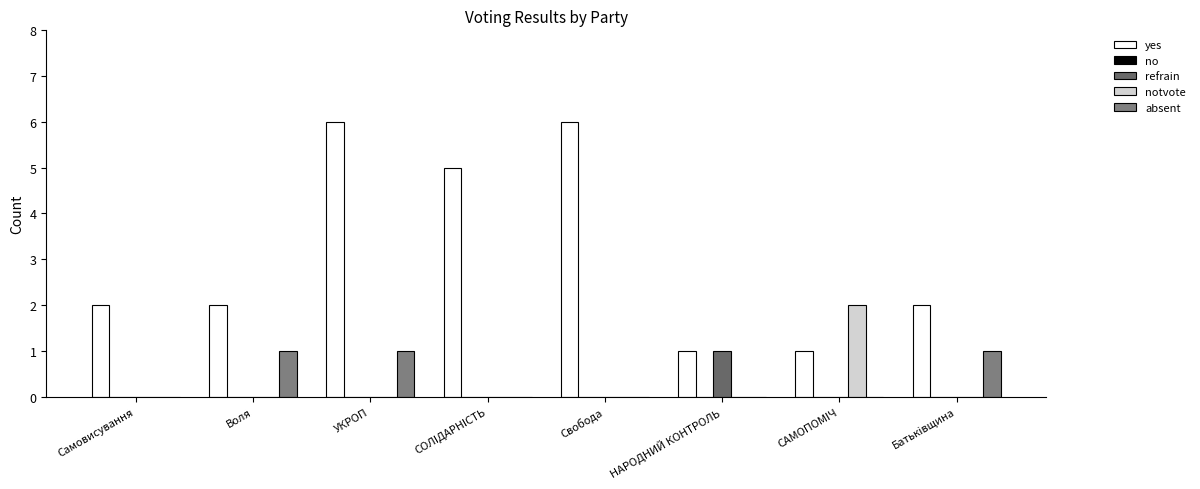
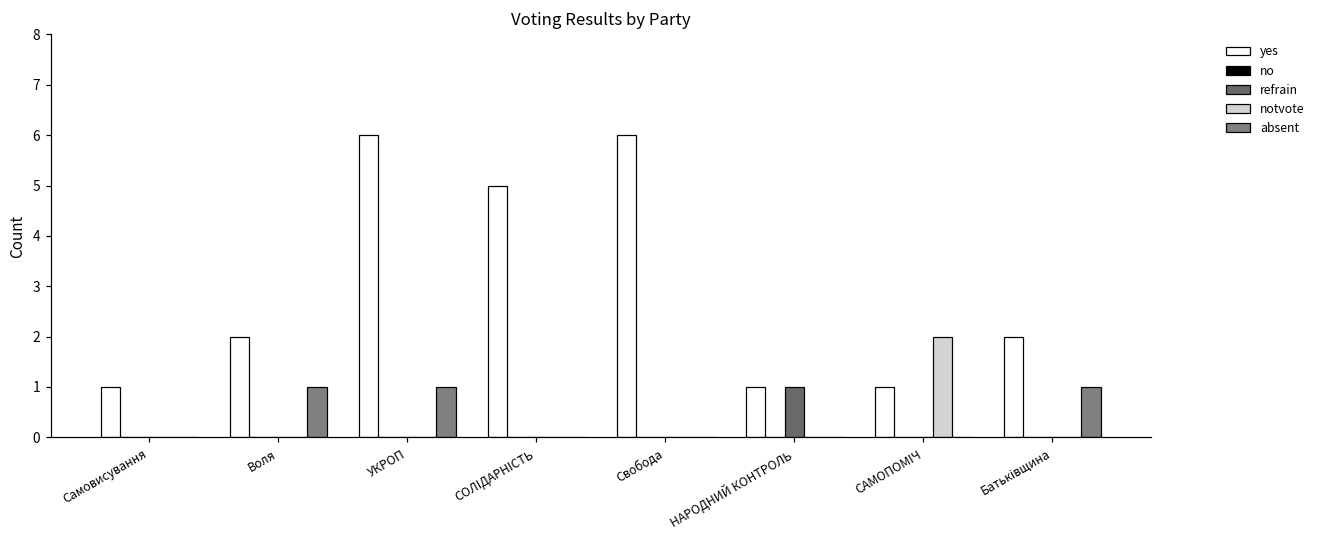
  {
    "yes": {
-     "Самовисування": 2,
+     "Самовисування": 1,
      "Воля": 2,
      "УКРОП": 6,
      "СОЛІДАРНІСТЬ": 5,
      "Свобода": 6,
      "НАРОДНИЙ КОНТРОЛЬ": 1,
      "САМОПОМІЧ": 1,
      "Батьківщина": 2
    },
    "no": {
      "Самовисування": 0,
      "Воля": 0,
      "УКРОП": 0,
      "СОЛІДАРНІСТЬ": 0,
      "Свобода": 0,
      "НАРОДНИЙ КОНТРОЛЬ": 0,
      "САМОПОМІЧ": 0,
      "Батьківщина": 0
    },
    "notvote": {
      "Самовисування": 0,
      "Воля": 0,
      "УКРОП": 0,
      "СОЛІДАРНІСТЬ": 0,
      "Свобода": 0,
      "НАРОДНИЙ КОНТРОЛЬ": 0,
      "САМОПОМІЧ": 2,
      "Батьківщина": 0
    }
  }
